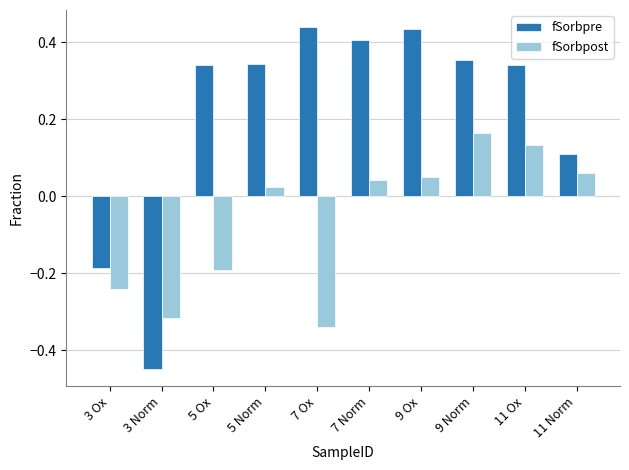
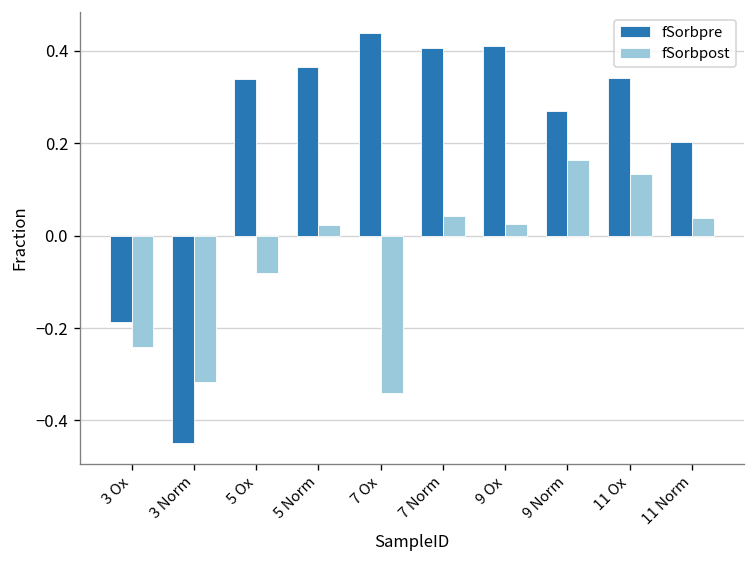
  {
    "fSorbpre": {
      "3 Ox": -0.19,
      "3 Norm": -0.45,
      "5 Ox": 0.34,
-     "5 Norm": 0.34,
+     "5 Norm": 0.37,
      "7 Ox": 0.44,
      "7 Norm": 0.41,
-     "9 Ox": 0.44,
-     "9 Norm": 0.35,
+     "9 Ox": 0.41,
+     "9 Norm": 0.27,
      "11 Ox": 0.34,
-     "11 Norm": 0.11
+     "11 Norm": 0.20
    },
    "fSorbpost": {
      "3 Ox": -0.24,
      "3 Norm": -0.32,
-     "5 Ox": -0.19,
+     "5 Ox": -0.08,
      "5 Norm": 0.02,
      "7 Ox": -0.34,
      "7 Norm": 0.04,
-     "9 Ox": 0.05,
+     "9 Ox": 0.03,
      "9 Norm": 0.16,
      "11 Ox": 0.13,
-     "11 Norm": 0.06
+     "11 Norm": 0.04
    }
  }
